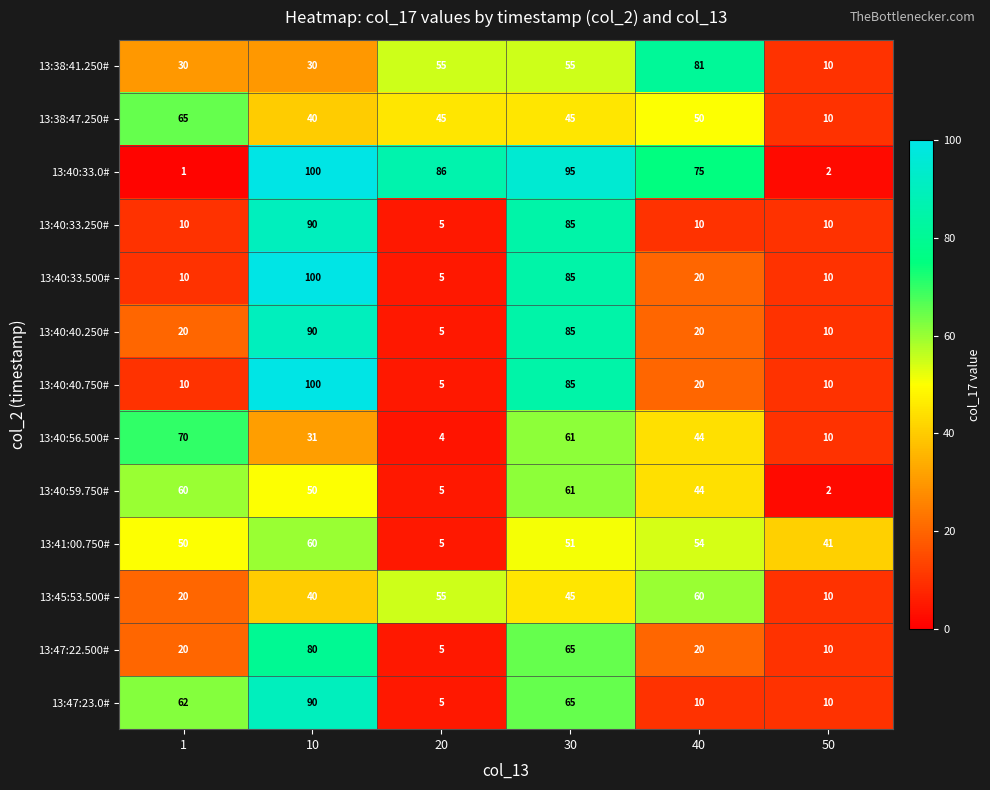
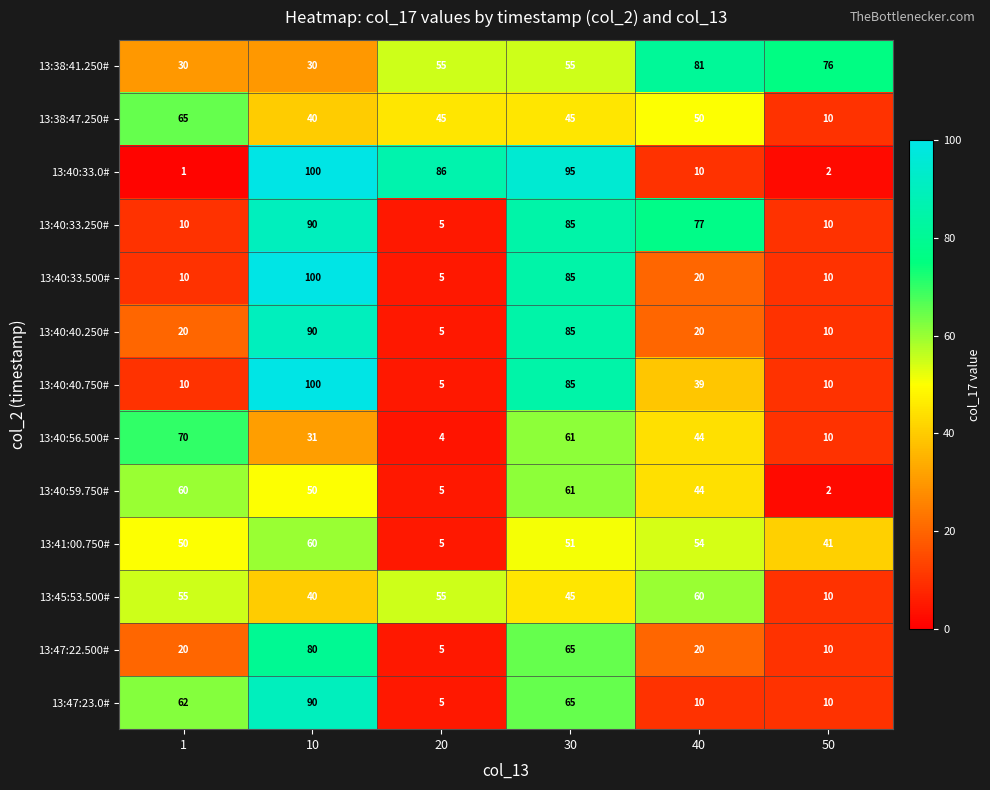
  {
    "13:38:41.250#": {
      "1": 30,
      "10": 30,
      "20": 55,
      "30": 55,
      "40": 81,
-     "50": 10
+     "50": 76
    },
    "13:38:47.250#": {
      "1": 65,
      "10": 40,
      "20": 45,
      "30": 45,
      "40": 50,
      "50": 10
    },
    "13:40:33.0#": {
      "1": 1,
      "10": 100,
      "20": 86,
      "30": 95,
-     "40": 75,
+     "40": 10,
      "50": 2
    },
    "13:40:33.250#": {
      "1": 10,
      "10": 90,
      "20": 5,
      "30": 85,
-     "40": 10,
+     "40": 77,
      "50": 10
    },
    "13:40:33.500#": {
      "1": 10,
      "10": 100,
      "20": 5,
      "30": 85,
      "40": 20,
      "50": 10
    },
    "13:40:40.250#": {
      "1": 20,
      "10": 90,
      "20": 5,
      "30": 85,
      "40": 20,
      "50": 10
    },
    "13:40:40.750#": {
      "1": 10,
      "10": 100,
      "20": 5,
      "30": 85,
-     "40": 20,
+     "40": 39,
      "50": 10
    },
    "13:40:56.500#": {
      "1": 70,
      "10": 31,
      "20": 4,
      "30": 61,
      "40": 44,
      "50": 10
    },
    "13:40:59.750#": {
      "1": 60,
      "10": 50,
      "20": 5,
      "30": 61,
      "40": 44,
      "50": 2
    },
    "13:41:00.750#": {
      "1": 50,
      "10": 60,
      "20": 5,
      "30": 51,
      "40": 54,
      "50": 41
    },
    "13:45:53.500#": {
-     "1": 20,
+     "1": 55,
      "10": 40,
      "20": 55,
      "30": 45,
      "40": 60,
      "50": 10
    },
    "13:47:22.500#": {
      "1": 20,
      "10": 80,
      "20": 5,
      "30": 65,
      "40": 20,
      "50": 10
    },
    "13:47:23.0#": {
      "1": 62,
      "10": 90,
      "20": 5,
      "30": 65,
      "40": 10,
      "50": 10
    }
  }
